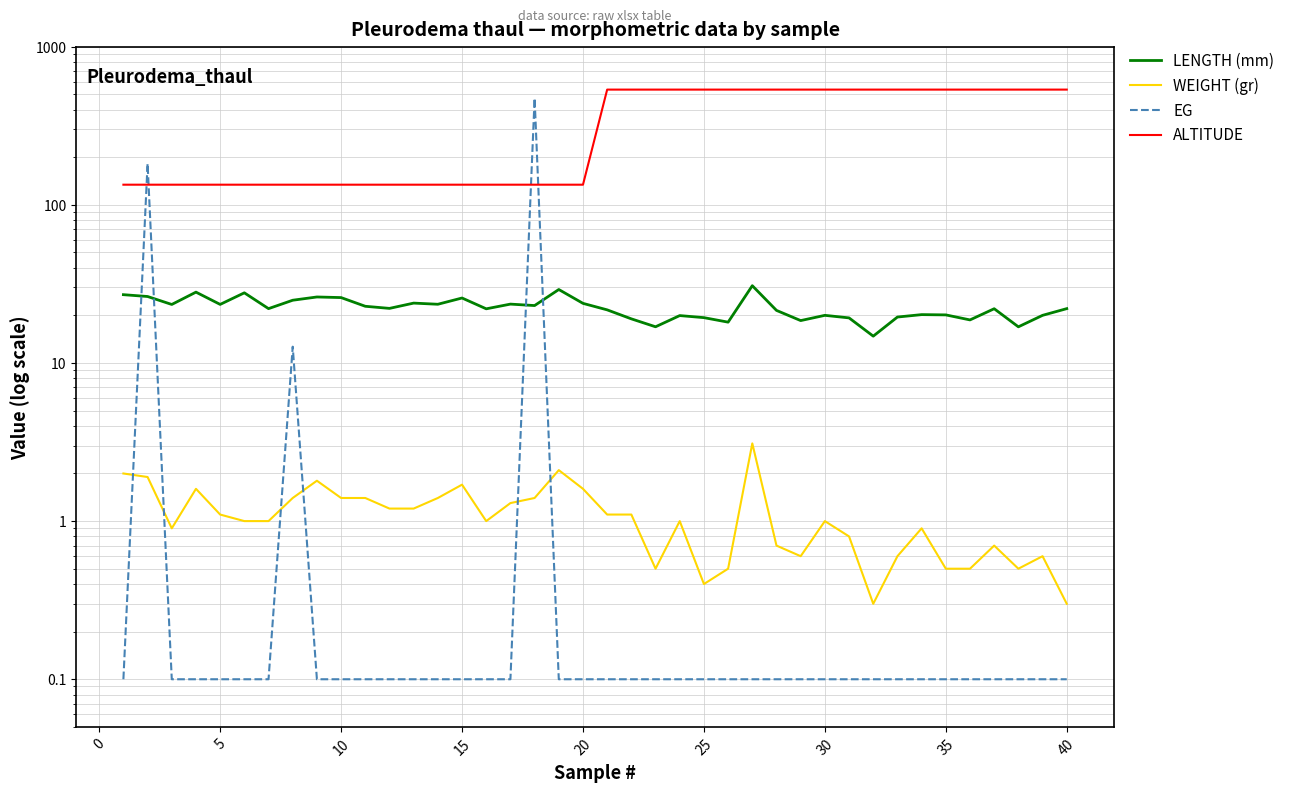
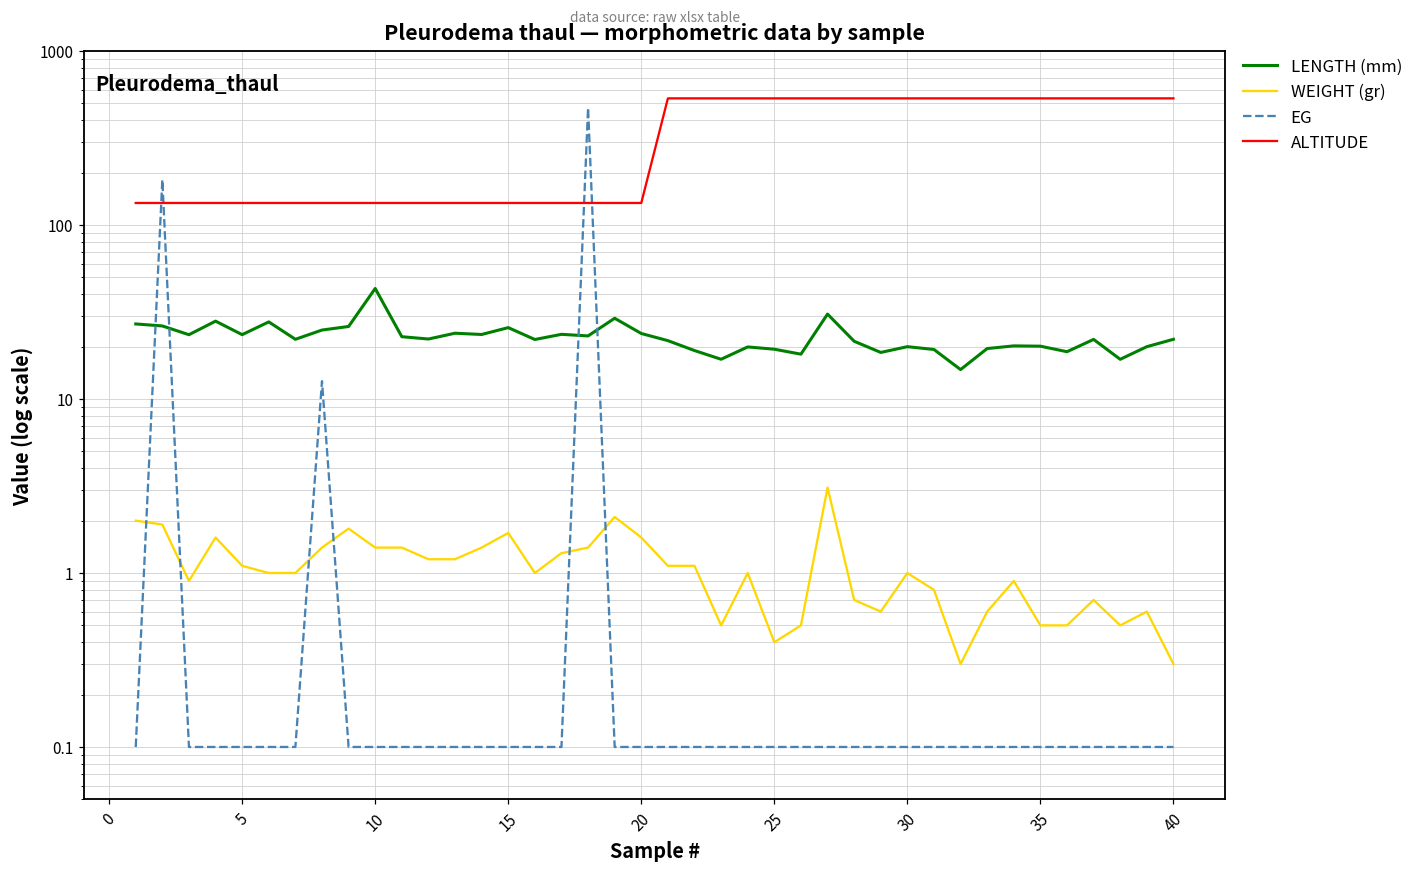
  {
    "LENGTH (mm)": {
      "5": 23,
-     "10": 26,
+     "10": 43,
      "15": 26,
      "20": 24,
      "25": 19,
      "30": 20,
      "35": 20,
      "40": 22
    },
    "WEIGHT (gr)": {
      "5": 1.1,
      "10": 1.4,
      "15": 1.7,
      "20": 1.6,
      "25": 0.40,
      "30": 1,
      "35": 0.50,
      "40": 0.30
    },
    "EG": {
      "5": 0.10,
      "10": 0.10,
      "15": 0.10,
      "20": 0.10,
      "25": 0.10,
      "30": 0.10,
      "35": 0.10,
      "40": 0.10
    },
    "ALTITUDE": {
      "5": 130,
      "10": 130,
      "15": 130,
      "20": 130,
      "25": 540,
      "30": 540,
      "35": 540,
      "40": 540
    }
  }
